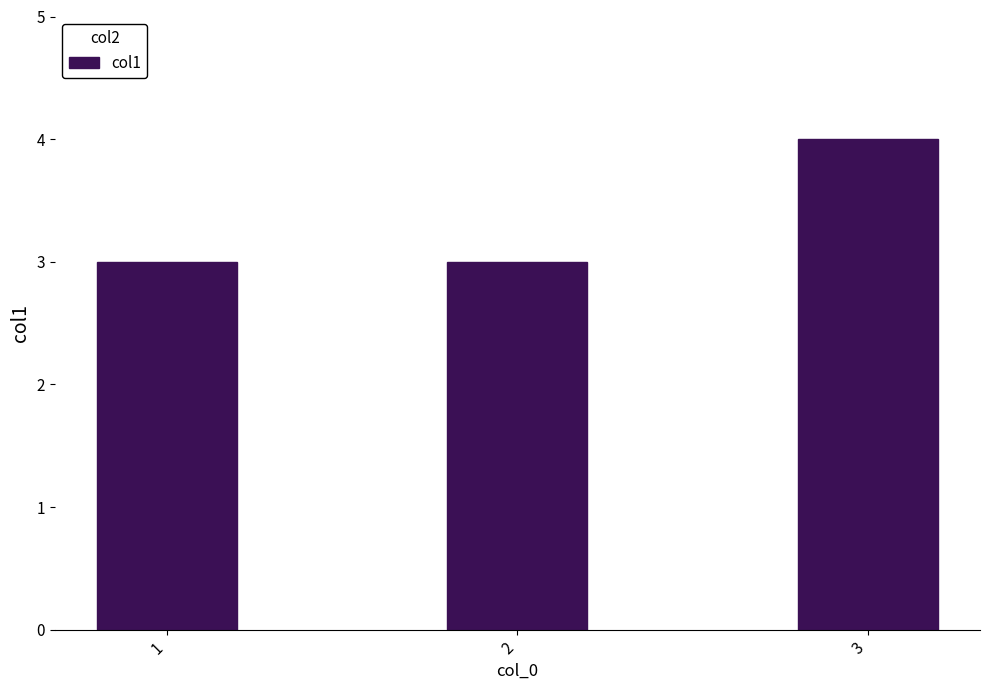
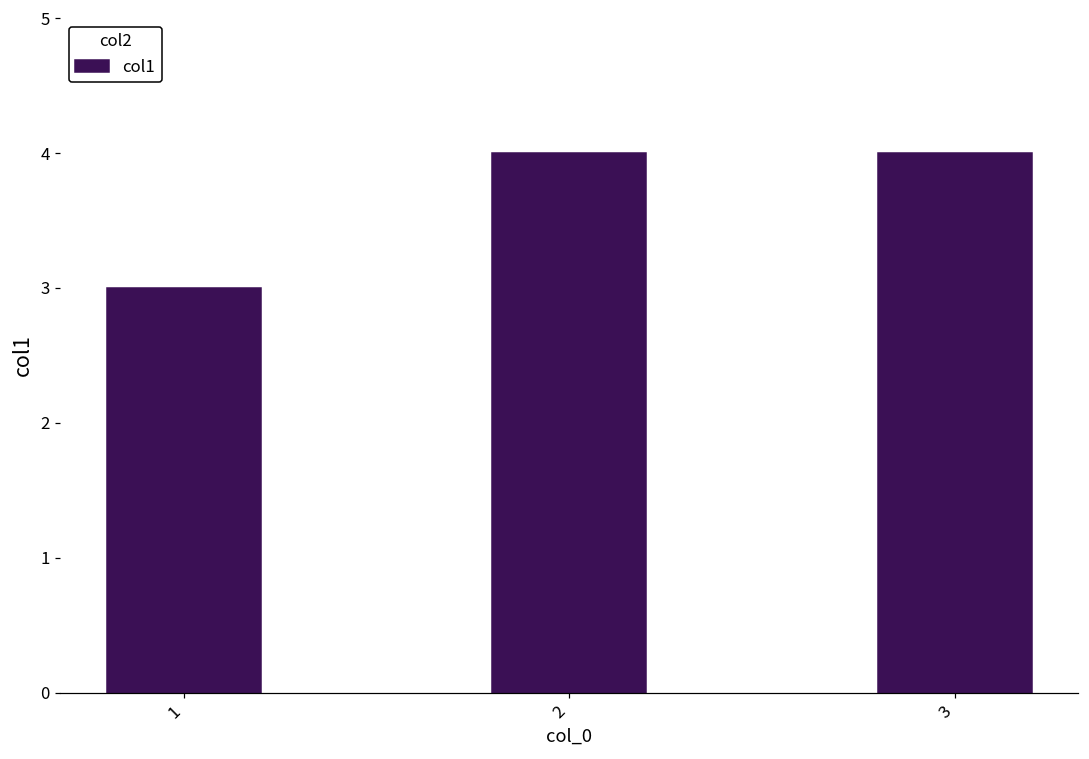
  {
    "1": 3,
-   "2": 3,
+   "2": 4,
    "3": 4
  }
